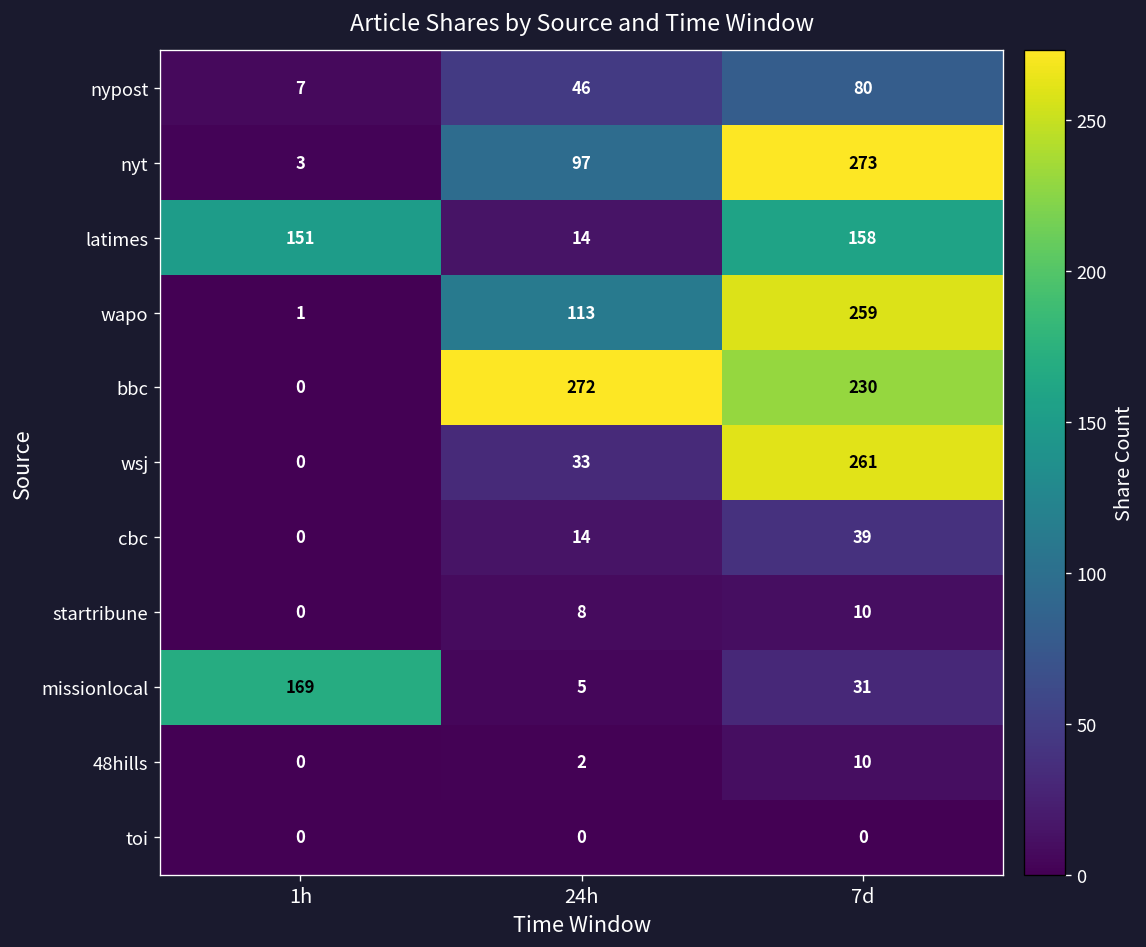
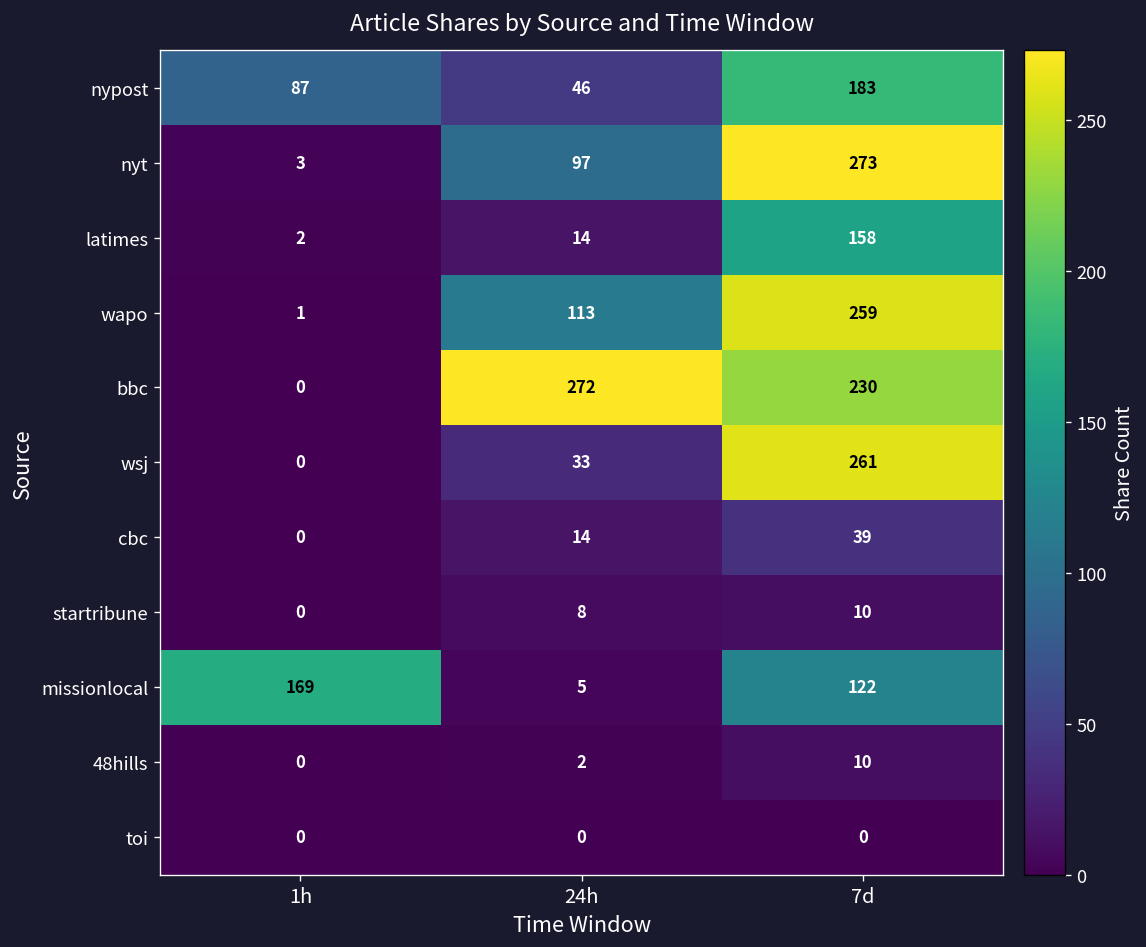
  {
    "nypost": {
-     "1h": 7,
+     "1h": 87,
      "24h": 46,
-     "7d": 80
+     "7d": 183
    },
    "nyt": {
      "1h": 3,
      "24h": 97,
      "7d": 273
    },
    "latimes": {
-     "1h": 151,
+     "1h": 2,
      "24h": 14,
      "7d": 158
    },
    "wapo": {
      "1h": 1,
      "24h": 113,
      "7d": 259
    },
    "bbc": {
      "1h": 0,
      "24h": 272,
      "7d": 230
    },
    "wsj": {
      "1h": 0,
      "24h": 33,
      "7d": 261
    },
    "cbc": {
      "1h": 0,
      "24h": 14,
      "7d": 39
    },
    "startribune": {
      "1h": 0,
      "24h": 8,
      "7d": 10
    },
    "missionlocal": {
      "1h": 169,
      "24h": 5,
-     "7d": 31
+     "7d": 122
    },
    "48hills": {
      "1h": 0,
      "24h": 2,
      "7d": 10
    },
    "toi": {
      "1h": 0,
      "24h": 0,
      "7d": 0
    }
  }
